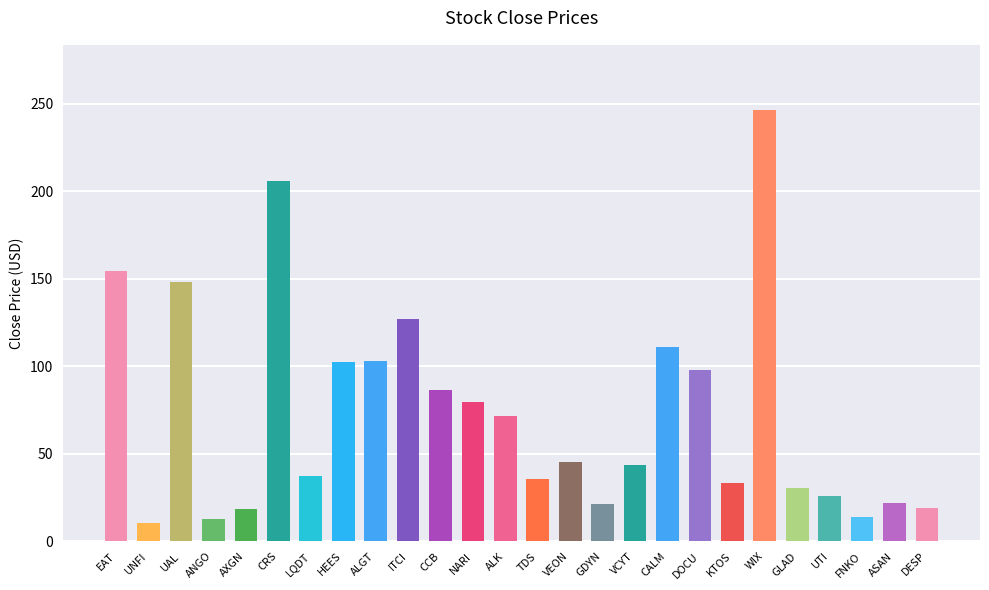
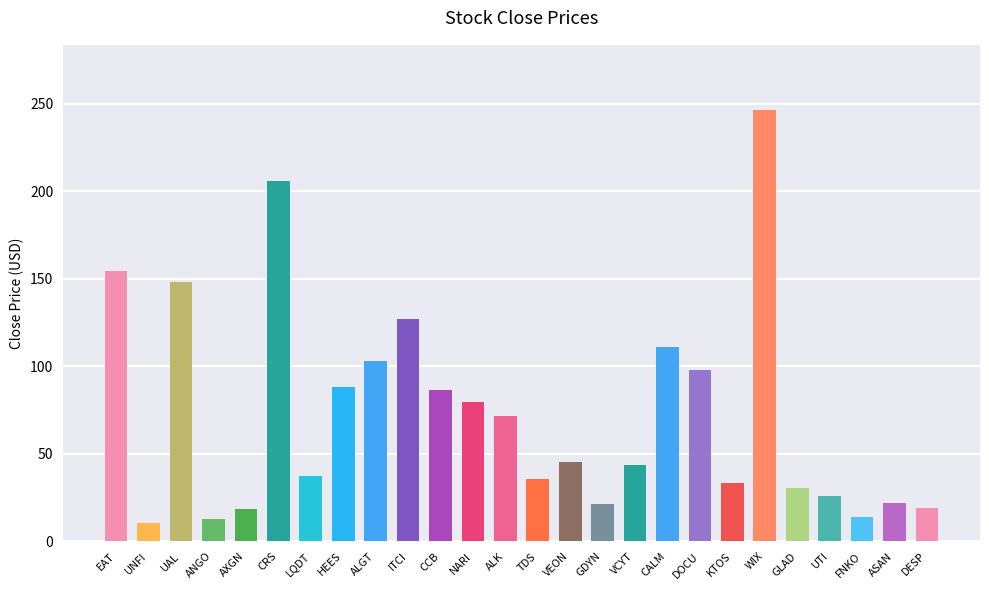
  {
    "EAT": 155,
    "UNFI": 10,
    "UAL": 148,
    "ANGO": 13,
    "AXGN": 18,
    "CRS": 206,
    "LQDT": 38,
-   "HEES": 102,
+   "HEES": 88,
    "ALGT": 103,
    "ITCI": 127,
    "CCB": 86,
    "NARI": 80,
    "ALK": 71,
    "TDS": 36,
    "VEON": 45,
    "GDYN": 21,
    "VCYT": 44,
    "CALM": 111,
    "DOCU": 98,
    "KTOS": 33,
    "WIX": 247,
    "GLAD": 30,
    "UTI": 26,
    "FNKO": 14,
    "ASAN": 22,
    "DESP": 19
  }
